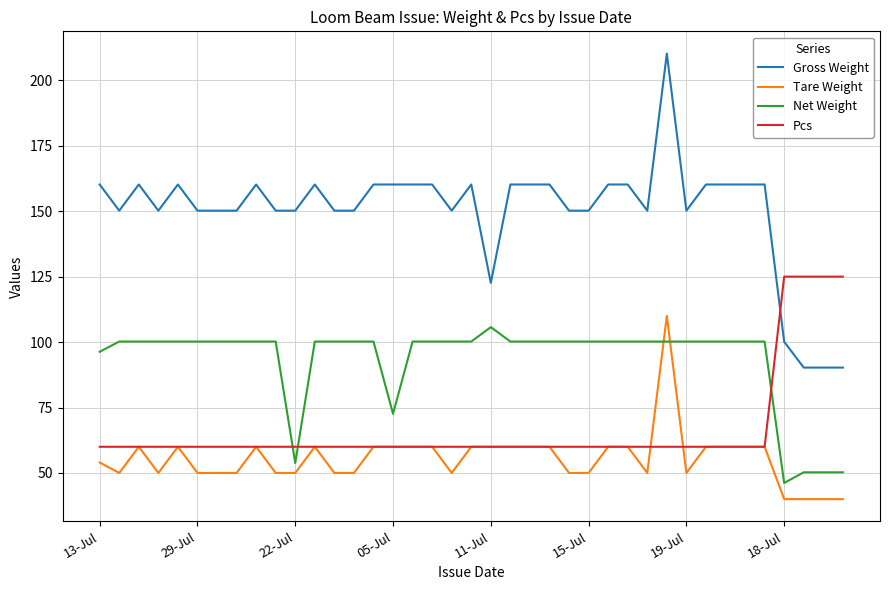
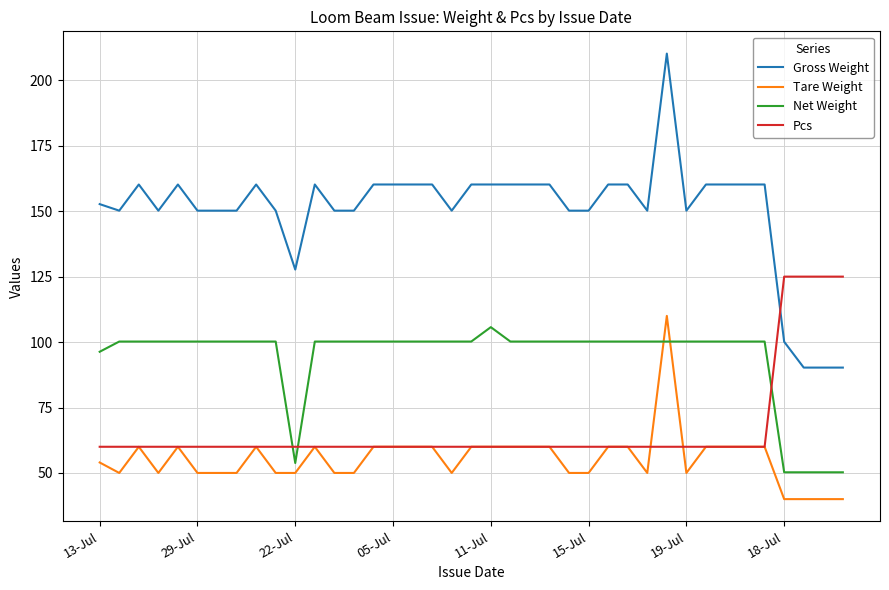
  {
    "Gross Weight": {
-     "13-Jul": 160,
-     "22-Jul": 150,
+     "13-Jul": 153,
+     "22-Jul": 128,
      "05-Jul": 160,
-     "11-Jul": 123,
+     "11-Jul": 160,
      "18-Jul": 100
    },
    "Tare Weight": {
      "13-Jul": 54,
      "22-Jul": 50,
      "18-Jul": 40
    },
    "Net Weight": {
      "13-Jul": 96,
      "22-Jul": 54,
-     "05-Jul": 73,
+     "05-Jul": 100,
      "11-Jul": 106,
-     "18-Jul": 46
+     "18-Jul": 50
    },
    "Pcs": {
      "13-Jul": 60,
      "22-Jul": 60,
      "18-Jul": 125
    }
  }
